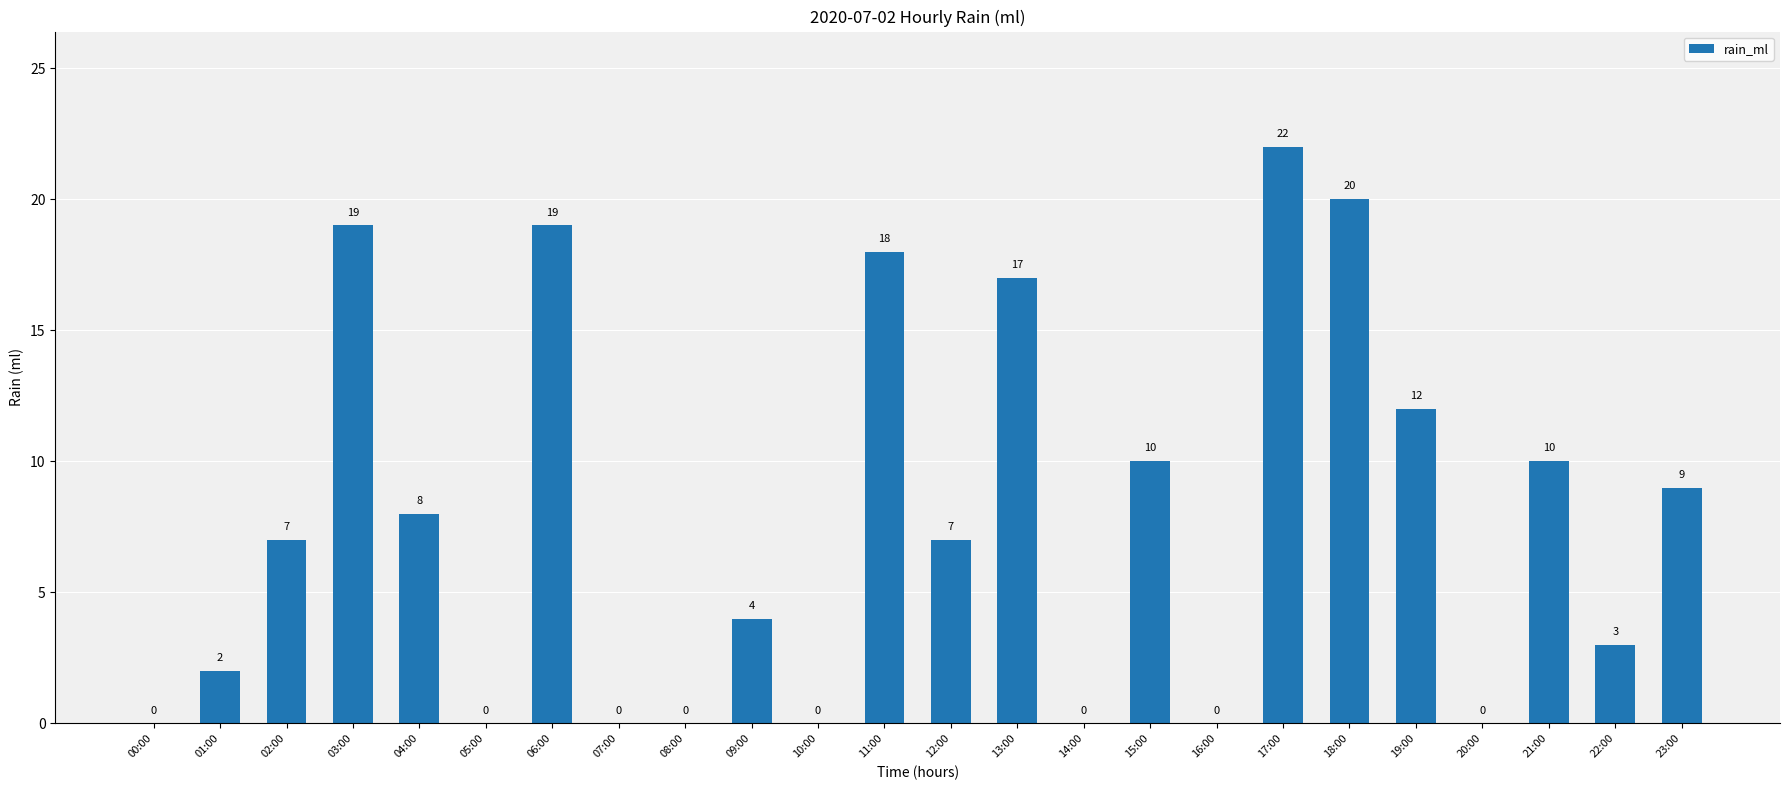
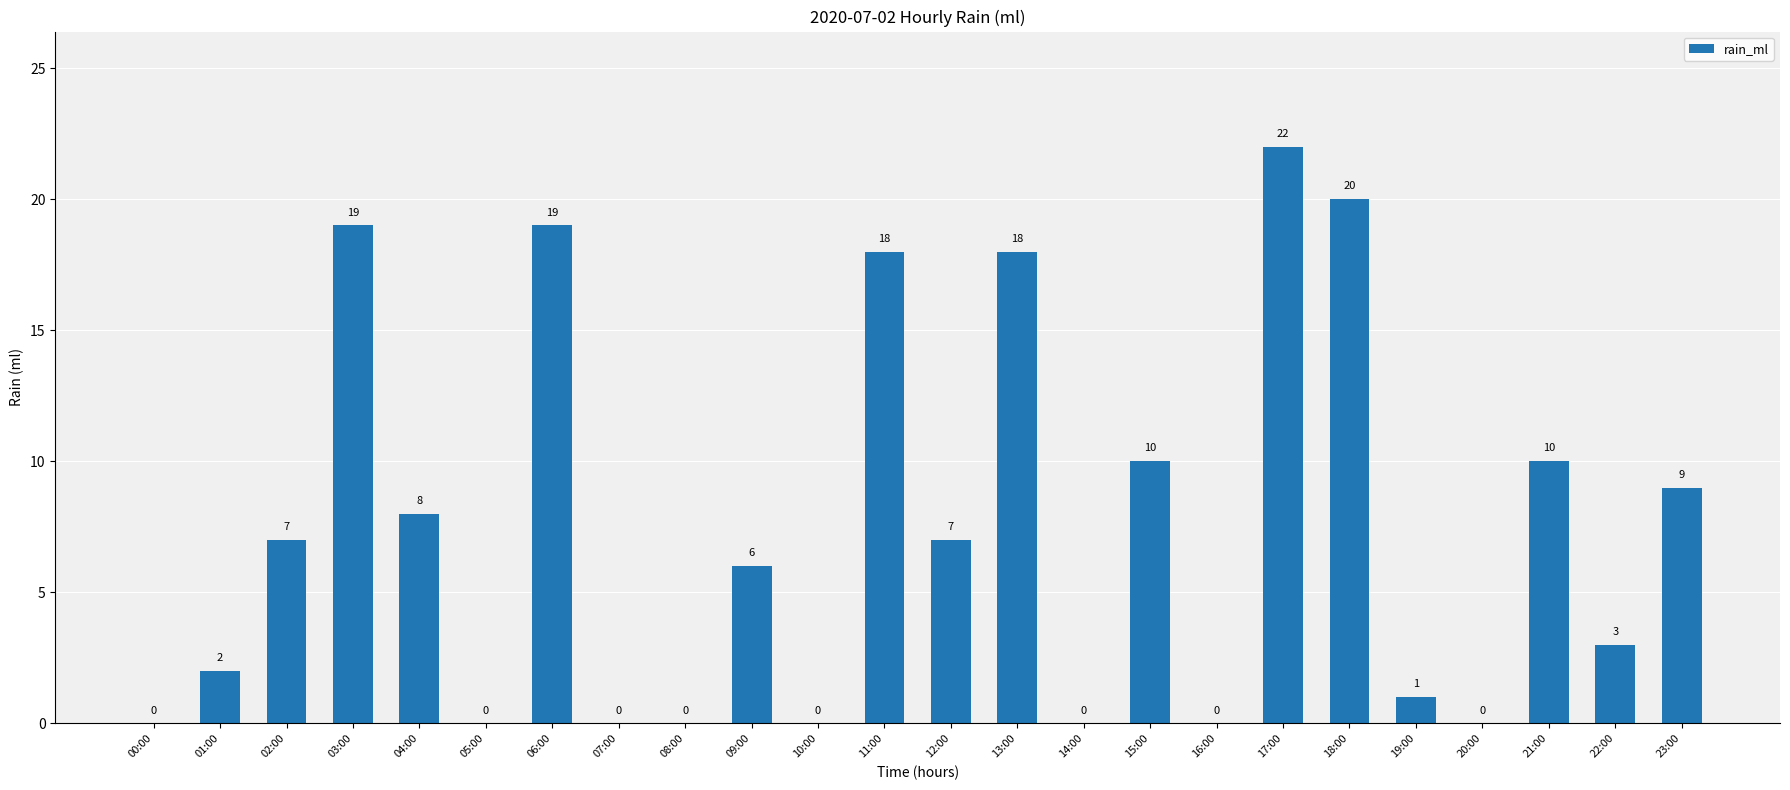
  {
    "00:00": 0,
    "01:00": 2,
    "02:00": 7,
    "03:00": 19,
    "04:00": 8,
    "05:00": 0,
    "06:00": 19,
    "07:00": 0,
    "08:00": 0,
-   "09:00": 4,
+   "09:00": 6,
    "10:00": 0,
    "11:00": 18,
    "12:00": 7,
-   "13:00": 17,
+   "13:00": 18,
    "14:00": 0,
    "15:00": 10,
    "16:00": 0,
    "17:00": 22,
    "18:00": 20,
-   "19:00": 12,
+   "19:00": 1,
    "20:00": 0,
    "21:00": 10,
    "22:00": 3,
    "23:00": 9
  }
